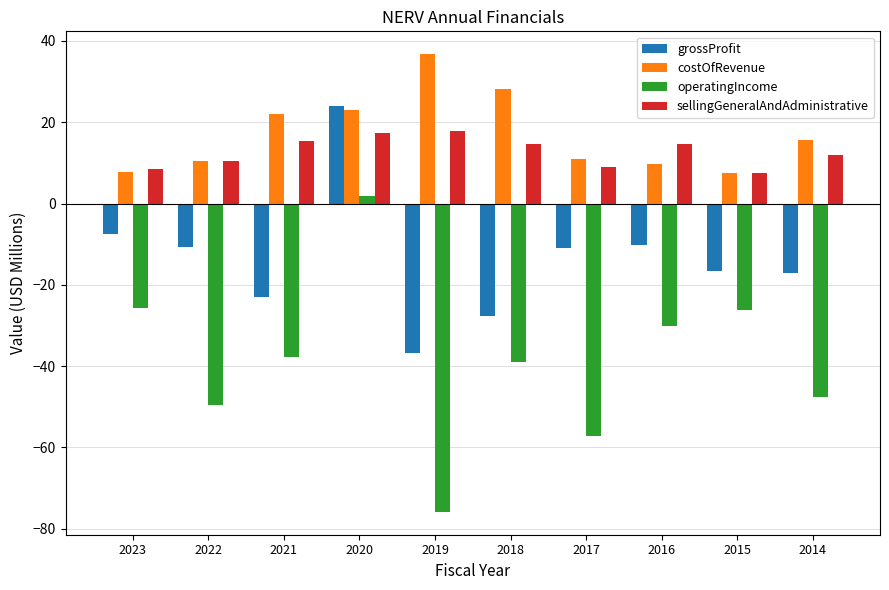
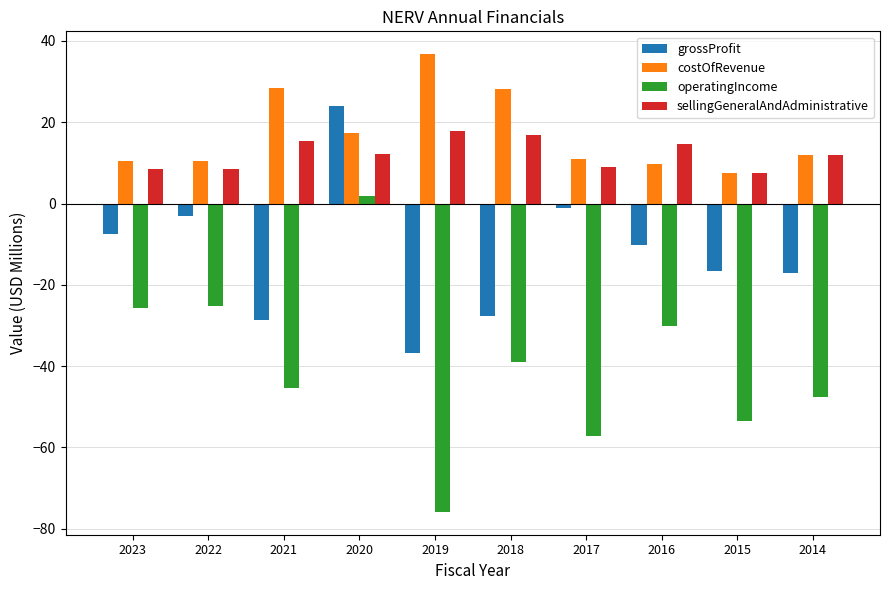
  {
    "grossProfit": {
      "2023": -7,
-     "2022": -11,
-     "2021": -23,
+     "2022": -3,
+     "2021": -29,
      "2020": 24,
      "2019": -37,
      "2018": -28,
-     "2017": -11,
+     "2017": -1,
      "2016": -10,
      "2015": -17,
      "2014": -17
    },
    "costOfRevenue": {
-     "2023": 8,
+     "2023": 10,
      "2022": 11,
-     "2021": 22,
-     "2020": 23,
+     "2021": 29,
+     "2020": 17,
      "2019": 37,
      "2018": 28,
      "2017": 11,
      "2016": 10,
      "2015": 8,
-     "2014": 16
+     "2014": 12
    },
    "operatingIncome": {
      "2023": -26,
-     "2022": -50,
-     "2021": -38,
+     "2022": -25,
+     "2021": -45,
      "2020": 2,
      "2019": -76,
      "2018": -39,
      "2017": -57,
      "2016": -30,
-     "2015": -26,
+     "2015": -53,
      "2014": -48
    },
    "sellingGeneralAndAdministrative": {
      "2023": 8,
-     "2022": 11,
+     "2022": 8,
      "2021": 15,
-     "2020": 17,
+     "2020": 12,
      "2019": 18,
-     "2018": 15,
+     "2018": 17,
      "2017": 9,
      "2016": 15,
      "2015": 8,
      "2014": 12
    }
  }
